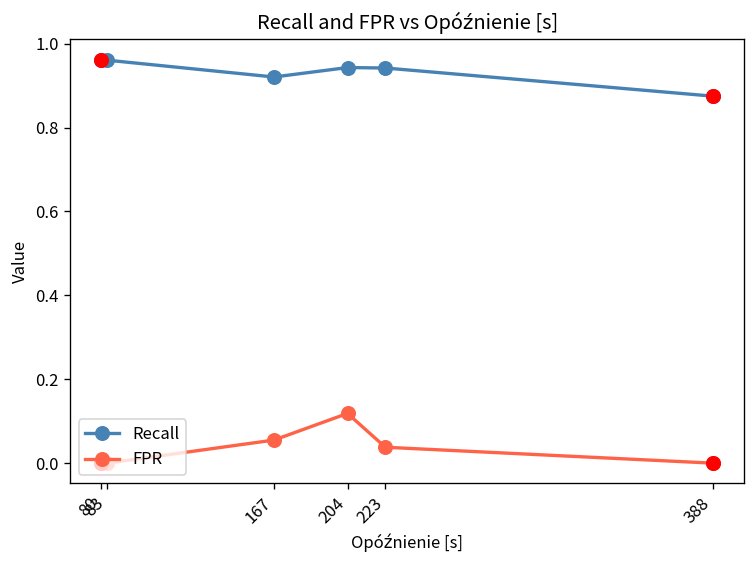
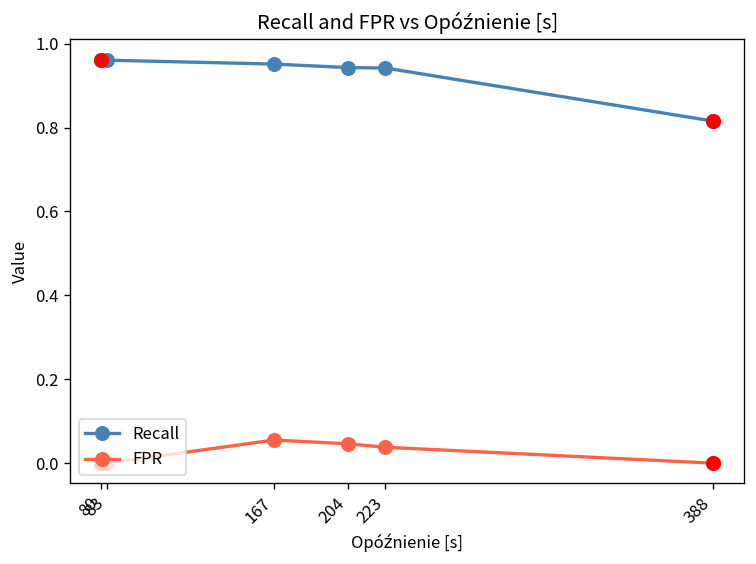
  {
    "Recall": {
      "83": 0.96,
-     "167": 0.92,
+     "167": 0.95,
      "204": 0.94,
      "223": 0.94,
-     "388": 0.87
+     "388": 0.82
    },
    "FPR": {
      "167": 0.06,
-     "204": 0.12,
+     "204": 0.05,
      "223": 0.04
    }
  }
